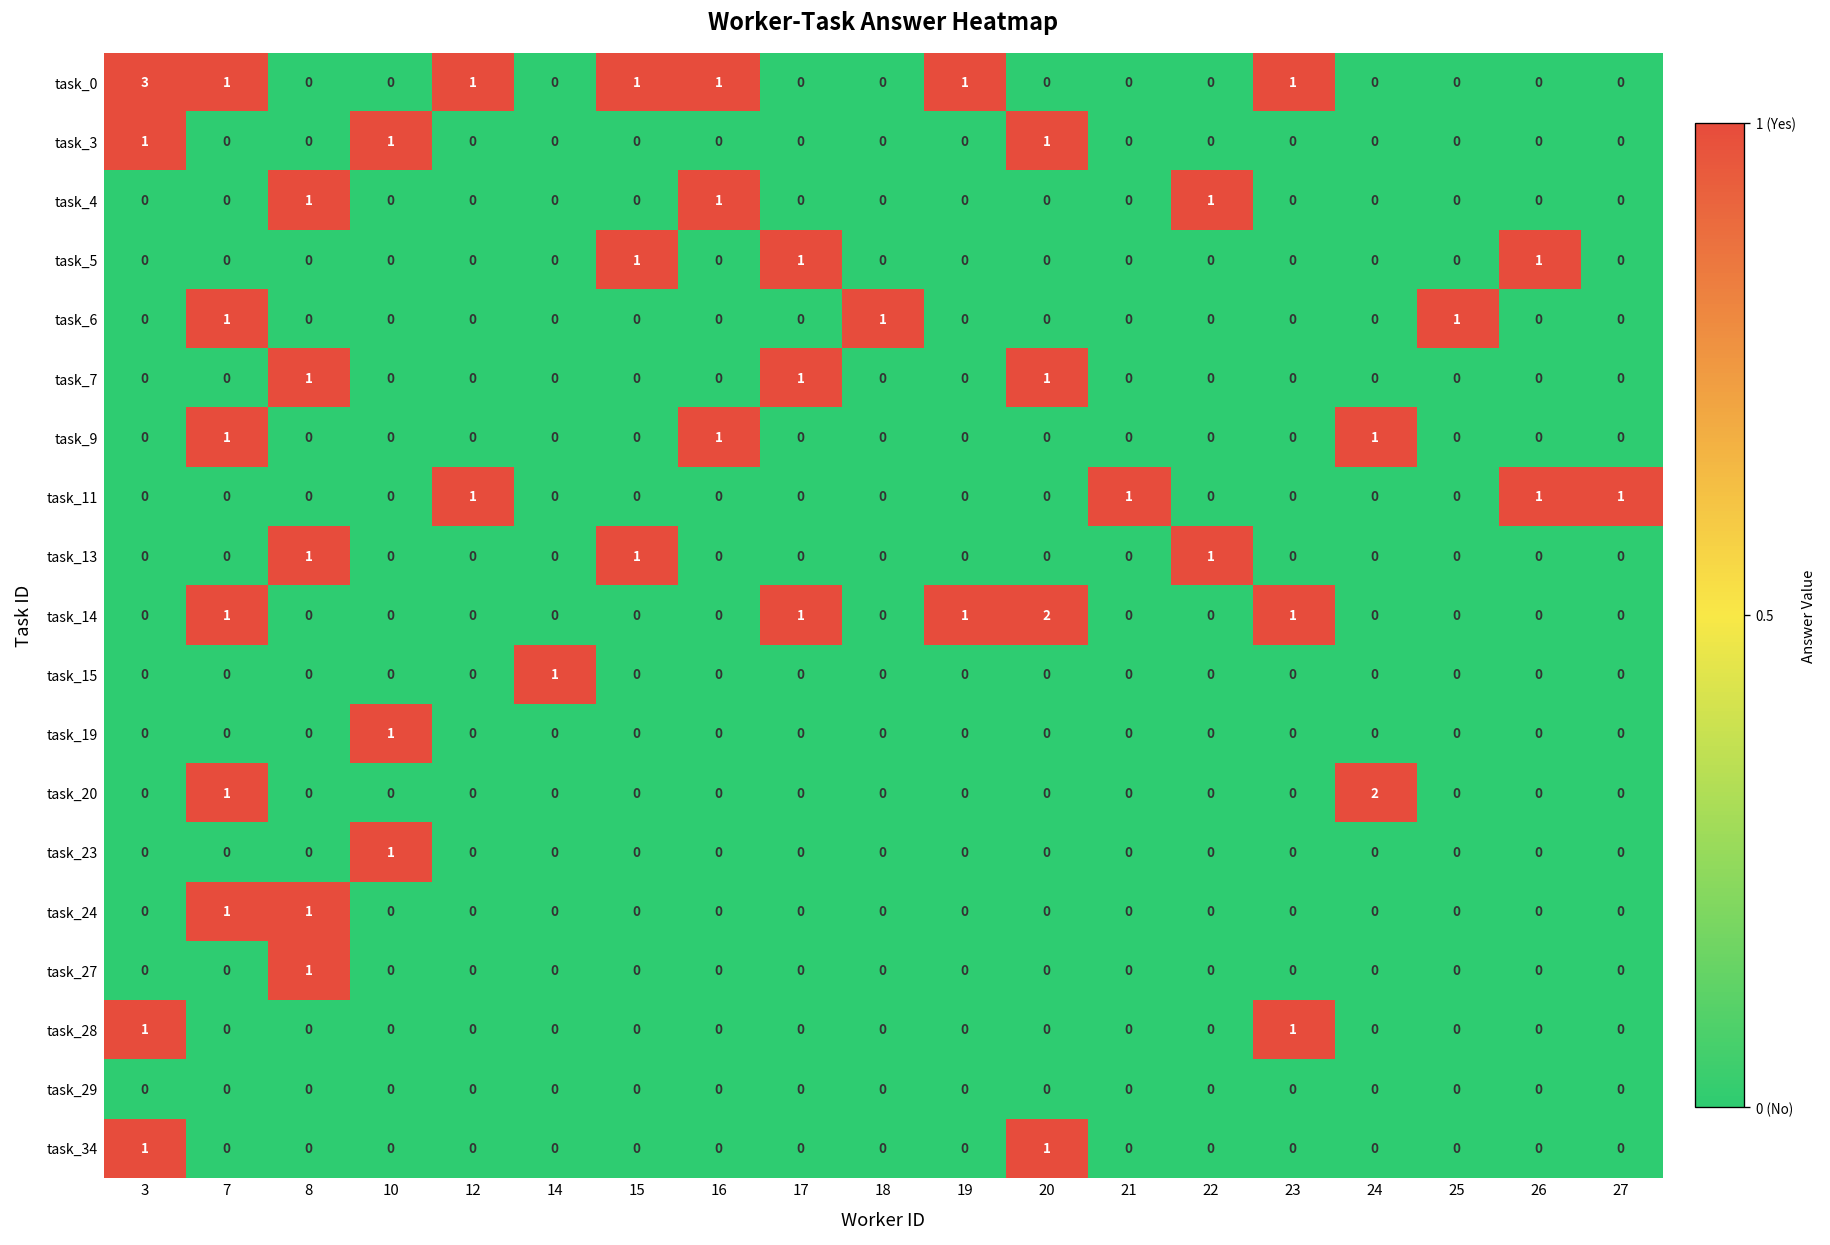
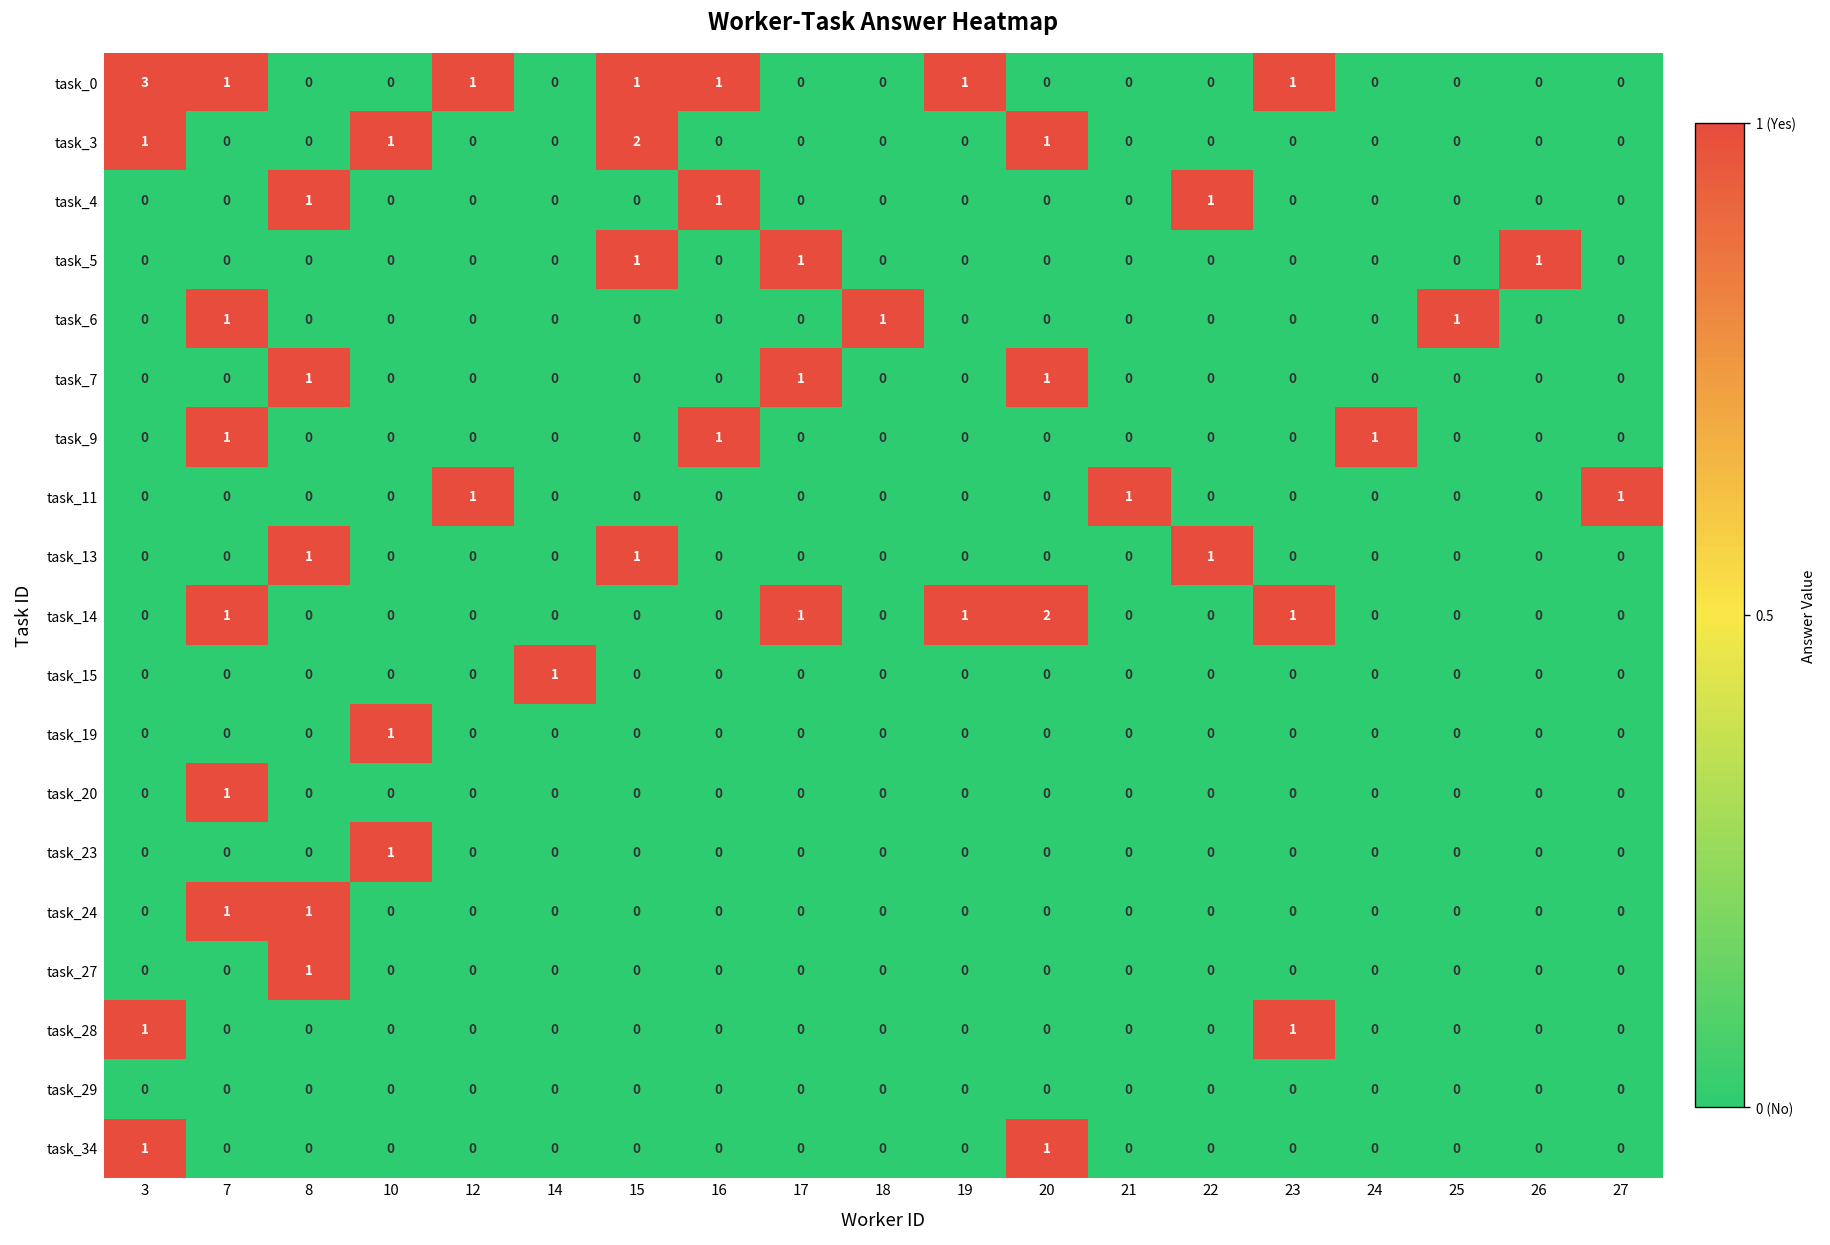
  {
    "task_3": {
      "3": 1,
      "7": 0,
      "8": 0,
      "10": 1,
      "12": 0,
      "14": 0,
-     "15": 0,
+     "15": 2,
      "16": 0,
      "17": 0,
      "18": 0,
      "19": 0,
      "20": 1,
      "21": 0,
      "22": 0,
      "23": 0,
      "24": 0,
      "25": 0,
      "26": 0,
      "27": 0
    },
    "task_11": {
      "3": 0,
      "7": 0,
      "8": 0,
      "10": 0,
      "12": 1,
      "14": 0,
      "15": 0,
      "16": 0,
      "17": 0,
      "18": 0,
      "19": 0,
      "20": 0,
      "21": 1,
      "22": 0,
      "23": 0,
      "24": 0,
      "25": 0,
-     "26": 1,
+     "26": 0,
      "27": 1
    },
    "task_20": {
      "3": 0,
      "7": 1,
      "8": 0,
      "10": 0,
      "12": 0,
      "14": 0,
      "15": 0,
      "16": 0,
      "17": 0,
      "18": 0,
      "19": 0,
      "20": 0,
      "21": 0,
      "22": 0,
      "23": 0,
-     "24": 2,
+     "24": 0,
      "25": 0,
      "26": 0,
      "27": 0
    }
  }
